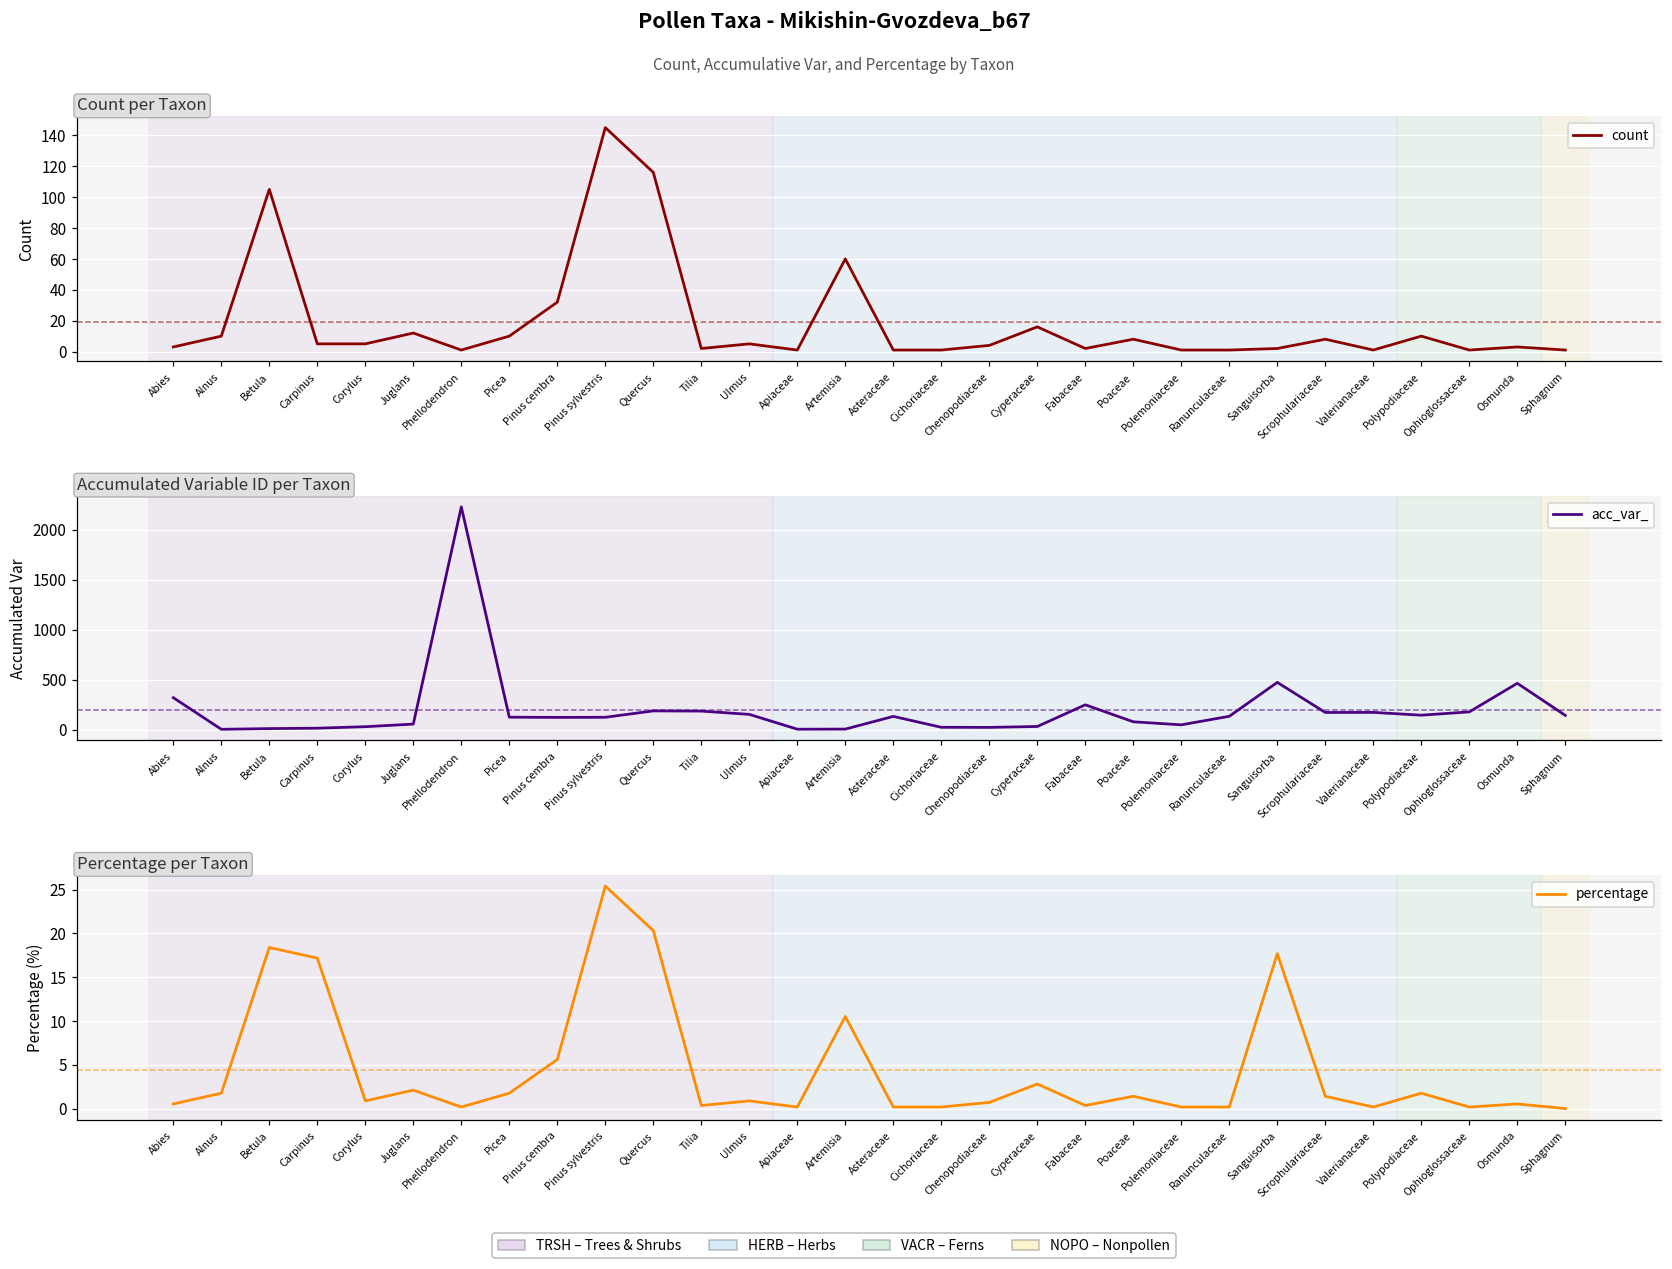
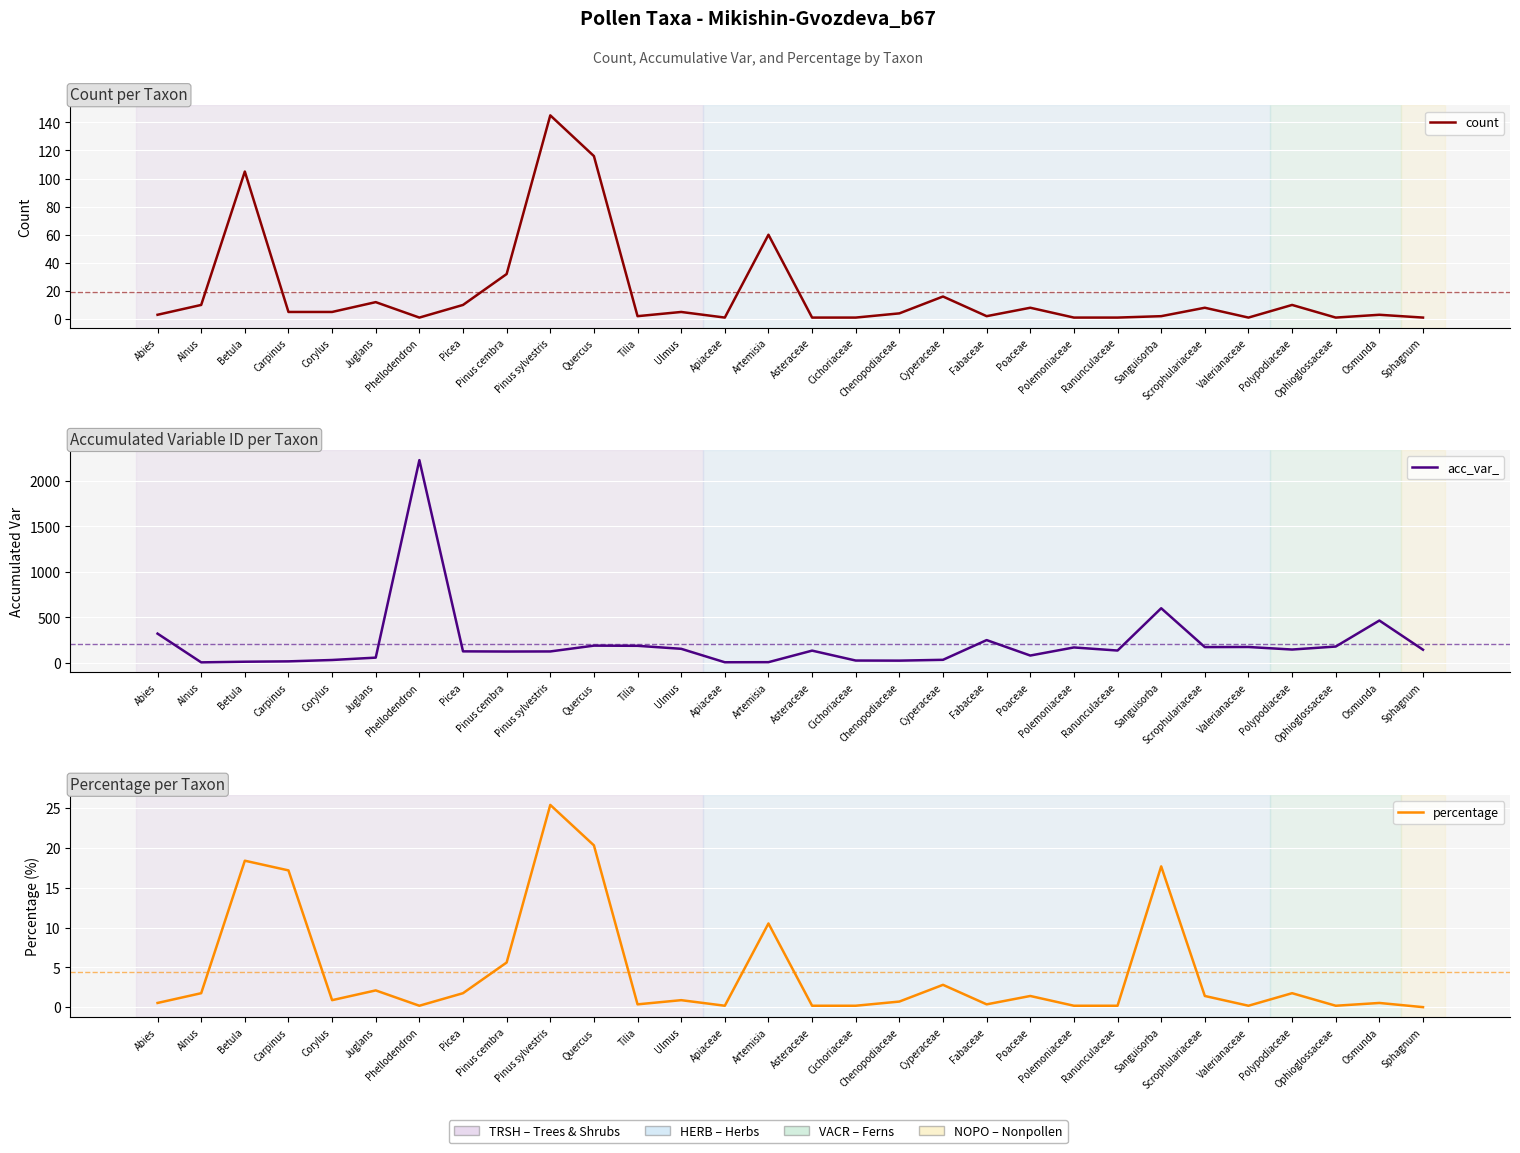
  {
    "Count per Taxon": {
      "Abies": 3,
      "Alnus": 10,
      "Betula": 105,
      "Carpinus": 5,
      "Corylus": 5,
      "Juglans": 12,
      "Phellodendron": 1,
      "Picea": 10,
      "Pinus cembra": 32,
      "Pinus sylvestris": 145,
      "Quercus": 116,
      "Tilia": 2,
      "Ulmus": 5,
      "Apiaceae": 1,
      "Artemisia": 60,
      "Asteraceae": 1,
      "Cichoriaceae": 1,
      "Chenopodiaceae": 4,
      "Cyperaceae": 16,
      "Fabaceae": 2,
      "Poaceae": 8,
      "Polemoniaceae": 1,
      "Ranunculaceae": 1,
      "Sanguisorba": 2,
      "Scrophulariaceae": 8,
      "Valerianaceae": 1,
      "Polypodiaceae": 10,
      "Ophioglossaceae": 1,
      "Osmunda": 3,
      "Sphagnum": 1
    },
    "Accumulated Variable ID per Taxon": {
      "Abies": 300,
      "Alnus": 0,
      "Betula": 0,
      "Carpinus": 0,
      "Corylus": 0,
      "Juglans": 100,
      "Phellodendron": 2200,
      "Picea": 100,
      "Pinus cembra": 100,
      "Pinus sylvestris": 100,
      "Quercus": 200,
      "Tilia": 200,
      "Ulmus": 200,
      "Apiaceae": 0,
      "Artemisia": 0,
      "Asteraceae": 100,
      "Cichoriaceae": 0,
      "Chenopodiaceae": 0,
      "Cyperaceae": 0,
      "Fabaceae": 200,
      "Poaceae": 100,
-     "Polemoniaceae": 0,
+     "Polemoniaceae": 200,
      "Ranunculaceae": 100,
-     "Sanguisorba": 500,
+     "Sanguisorba": 600,
      "Scrophulariaceae": 200,
      "Valerianaceae": 200,
      "Polypodiaceae": 100,
      "Ophioglossaceae": 200,
      "Osmunda": 500,
      "Sphagnum": 100
    },
    "Percentage per Taxon": {
      "Abies": 1,
      "Alnus": 2,
      "Betula": 18,
      "Carpinus": 17,
      "Corylus": 1,
      "Juglans": 2,
      "Phellodendron": 0,
      "Picea": 2,
      "Pinus cembra": 6,
      "Pinus sylvestris": 25,
      "Quercus": 20,
      "Tilia": 0,
      "Ulmus": 1,
      "Apiaceae": 0,
      "Artemisia": 11,
      "Asteraceae": 0,
      "Cichoriaceae": 0,
      "Chenopodiaceae": 1,
      "Cyperaceae": 3,
      "Fabaceae": 0,
      "Poaceae": 1,
      "Polemoniaceae": 0,
      "Ranunculaceae": 0,
      "Sanguisorba": 18,
      "Scrophulariaceae": 1,
      "Valerianaceae": 0,
      "Polypodiaceae": 2,
      "Ophioglossaceae": 0,
      "Osmunda": 1,
      "Sphagnum": 0
    }
  }
